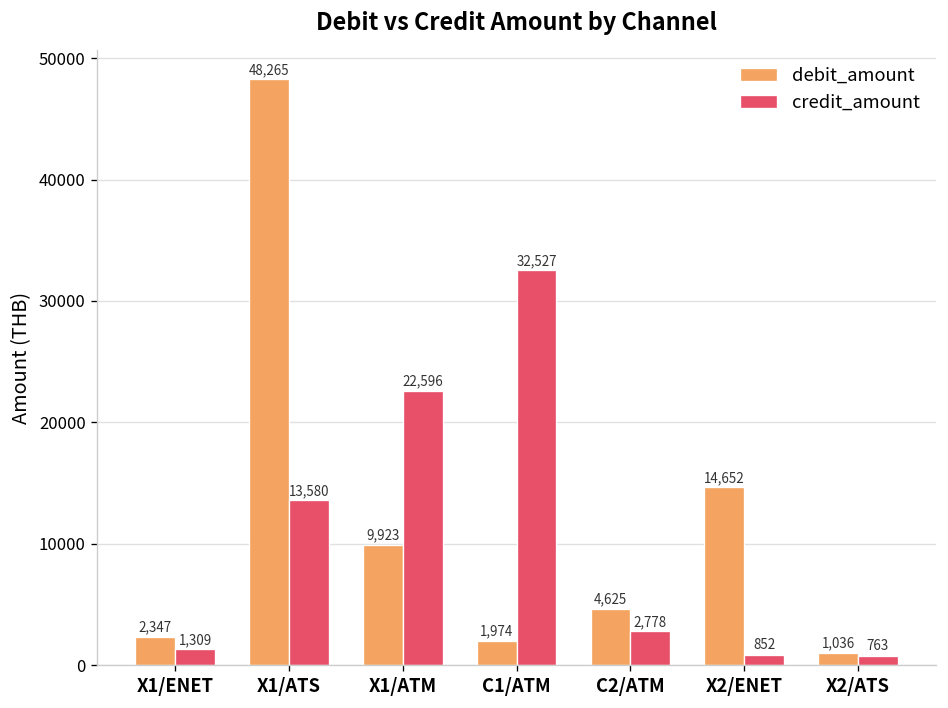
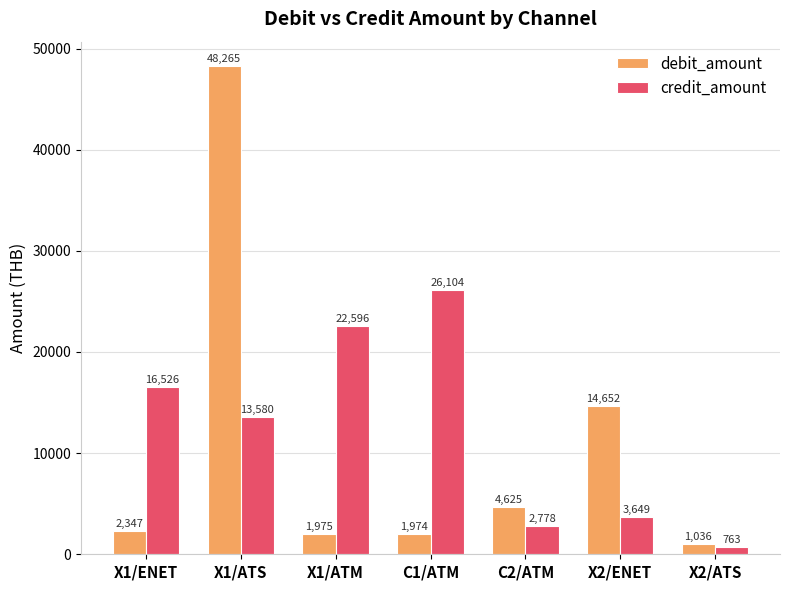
  {
    "debit_amount": {
      "X1/ENET": "2,347",
      "X1/ATS": "48,265",
-     "X1/ATM": "9,923",
+     "X1/ATM": "1,975",
      "C1/ATM": "1,974",
      "C2/ATM": "4,625",
      "X2/ENET": "14,652",
      "X2/ATS": "1,036"
    },
    "credit_amount": {
-     "X1/ENET": "1,309",
+     "X1/ENET": "16,526",
      "X1/ATS": "13,580",
      "X1/ATM": "22,596",
-     "C1/ATM": "32,527",
+     "C1/ATM": "26,104",
      "C2/ATM": "2,778",
-     "X2/ENET": "852",
+     "X2/ENET": "3,649",
      "X2/ATS": "763"
    }
  }
